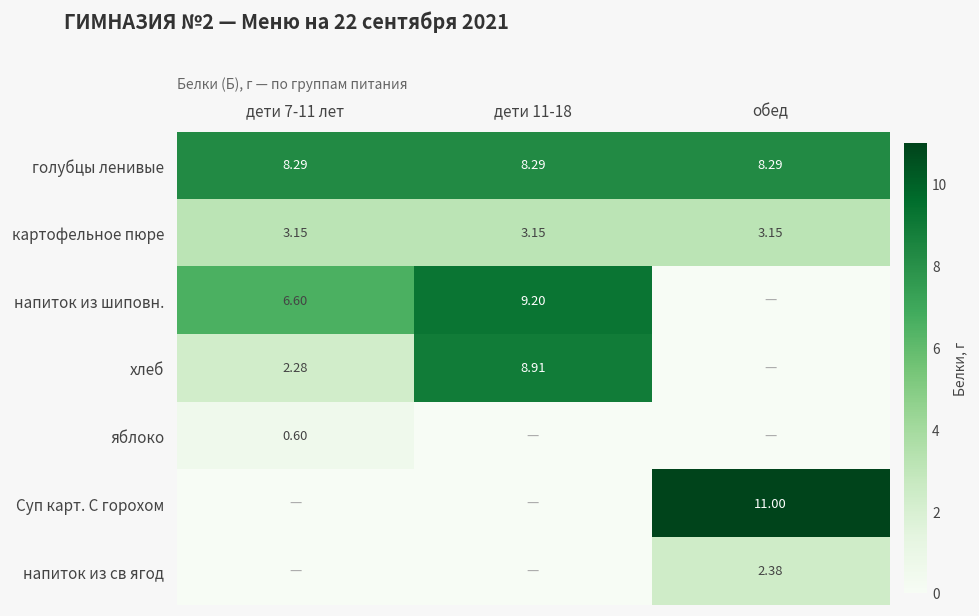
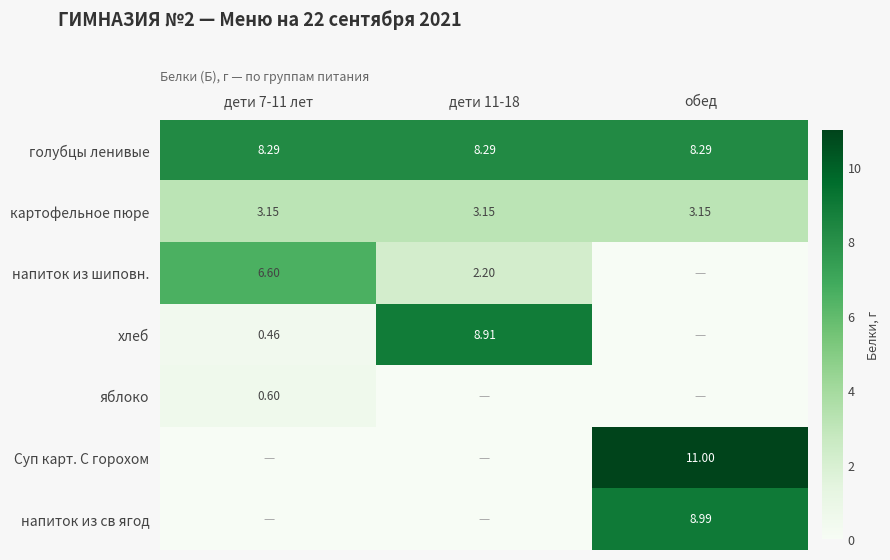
  {
    "голубцы ленивые": {
      "дети 7-11 лет": 8.29,
      "дети 11-18": 8.29,
      "обед": 8.29
    },
    "картофельное пюре": {
      "дети 7-11 лет": 3.15,
      "дети 11-18": 3.15,
      "обед": 3.15
    },
    "напиток из шиповн.": {
      "дети 7-11 лет": 6.60,
-     "дети 11-18": 9.20
+     "дети 11-18": 2.20
    },
    "хлеб": {
-     "дети 7-11 лет": 2.28,
+     "дети 7-11 лет": 0.46,
      "дети 11-18": 8.91
    },
    "яблоко": {
      "дети 7-11 лет": 0.60
    },
    "Суп карт. С горохом": {
      "обед": 11.00
    },
    "напиток из св ягод": {
-     "обед": 2.38
+     "обед": 8.99
    }
  }
